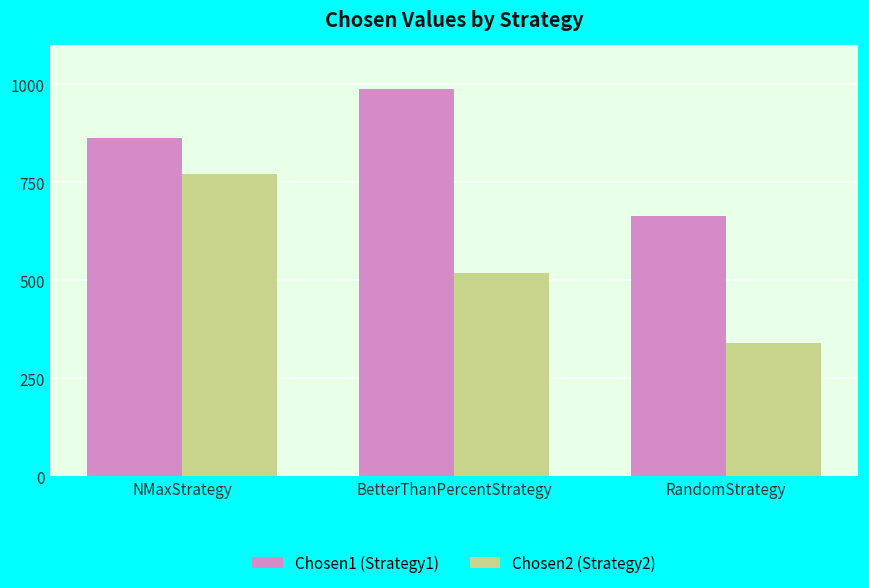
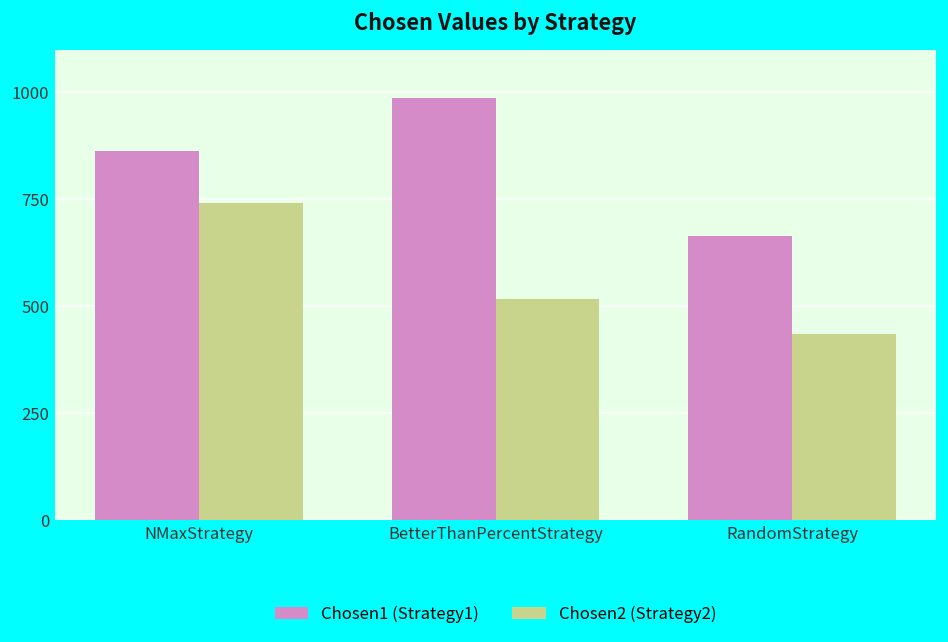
  {
    "Chosen1 (Strategy1)": {
      "NMaxStrategy": 860,
      "BetterThanPercentStrategy": 990,
      "RandomStrategy": 670
    },
    "Chosen2 (Strategy2)": {
-     "NMaxStrategy": 770,
+     "NMaxStrategy": 740,
      "BetterThanPercentStrategy": 520,
-     "RandomStrategy": 340
+     "RandomStrategy": 430
    }
  }
